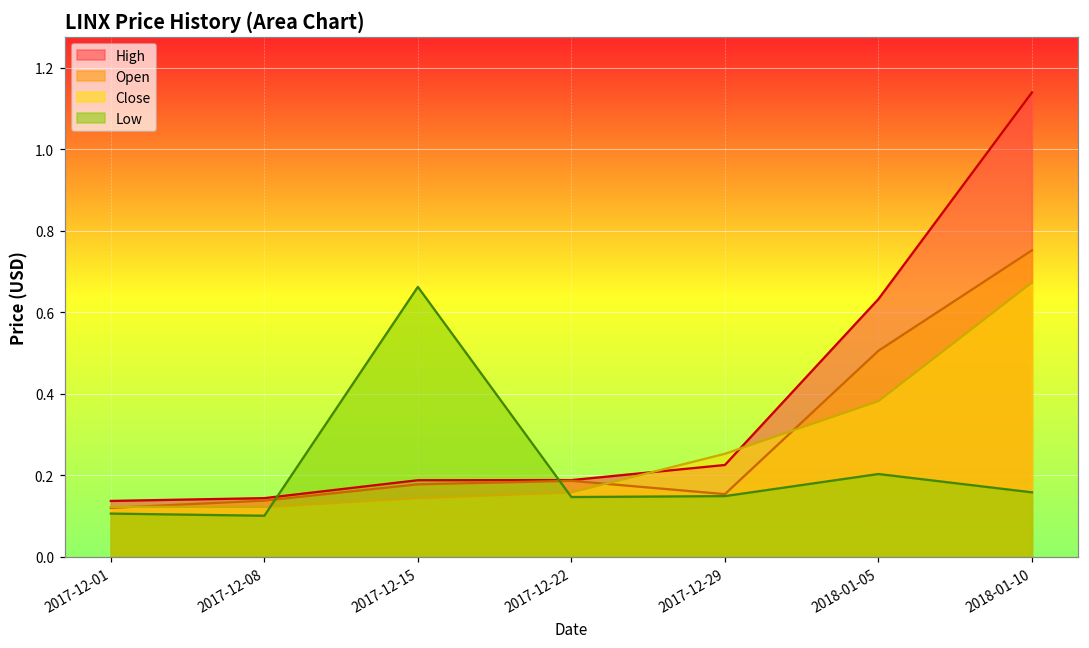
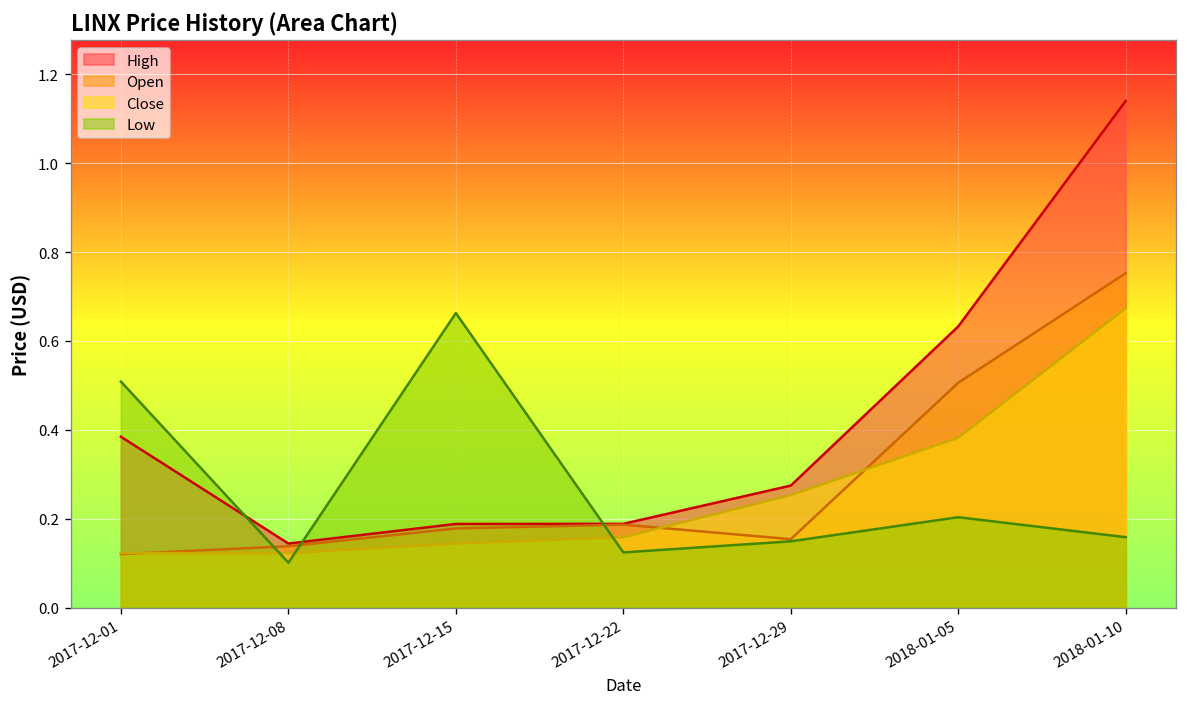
  {
    "High": {
-     "2017-12-01": 0.14,
+     "2017-12-01": 0.38,
      "2017-12-15": 0.19,
-     "2017-12-29": 0.23,
+     "2017-12-29": 0.27,
      "2018-01-05": 0.63,
      "2018-01-10": 1.14
    },
    "Low": {
-     "2017-12-01": 0.11,
+     "2017-12-01": 0.51,
      "2017-12-08": 0.10,
      "2017-12-15": 0.66,
-     "2017-12-22": 0.15,
+     "2017-12-22": 0.12,
      "2018-01-05": 0.20,
      "2018-01-10": 0.16
    }
  }
